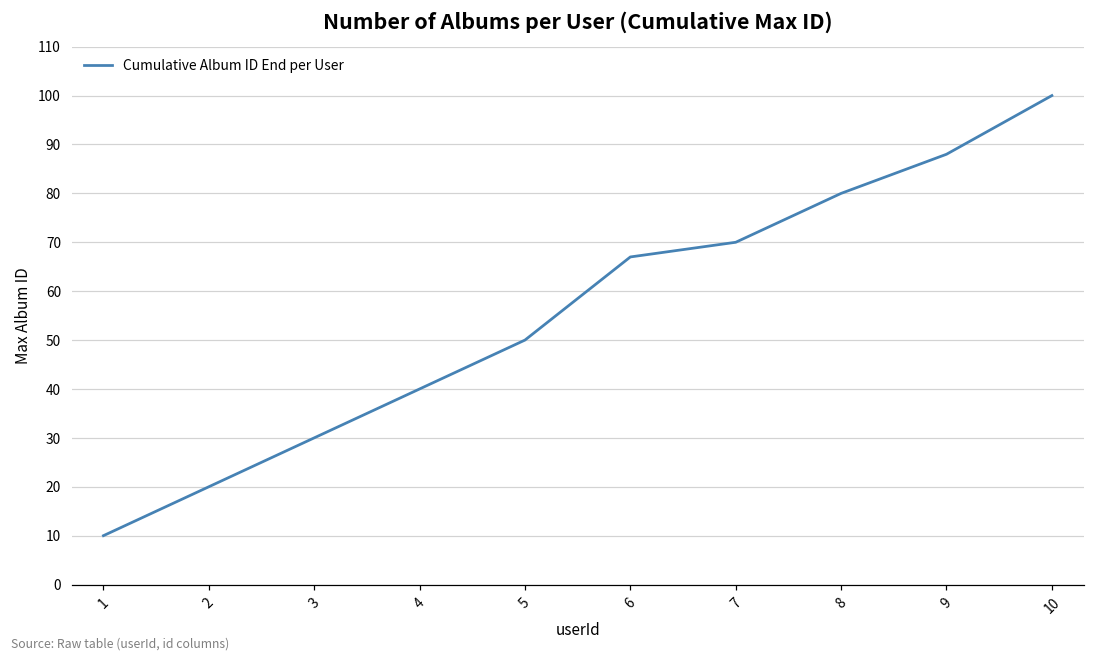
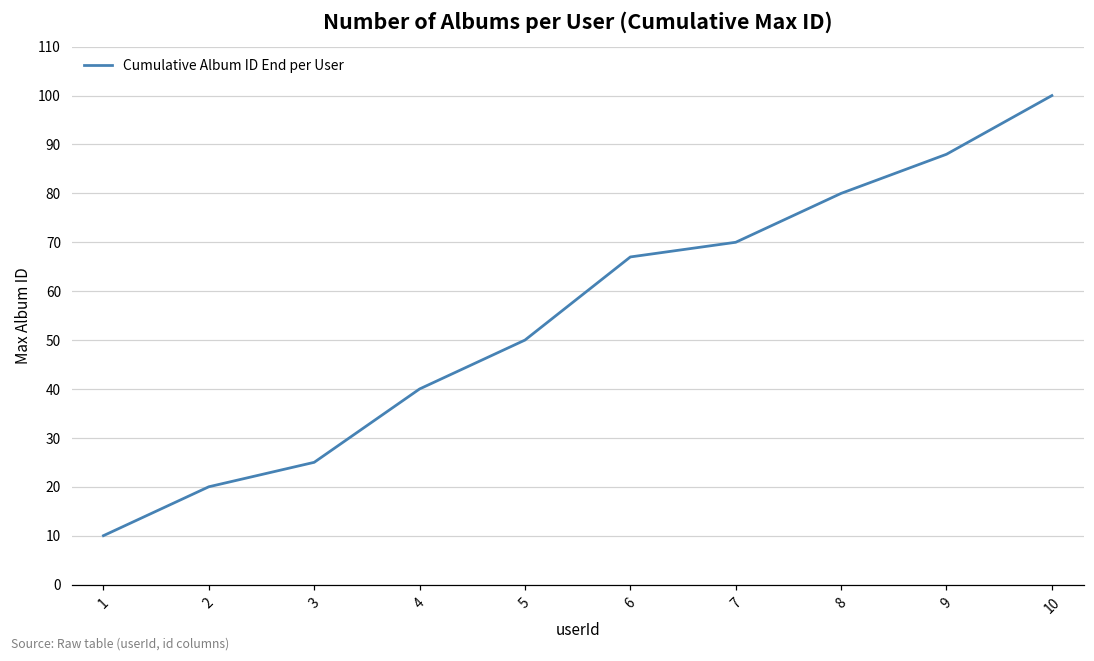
  {
    "1": 10,
    "2": 20,
-   "3": 30,
+   "3": 25,
    "4": 40,
    "5": 50,
    "6": 67,
    "7": 70,
    "8": 80,
    "9": 88,
    "10": 100
  }
